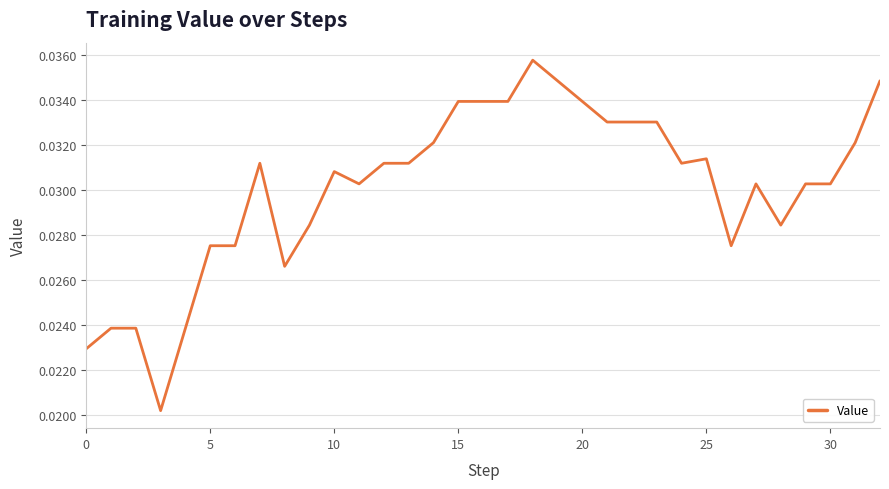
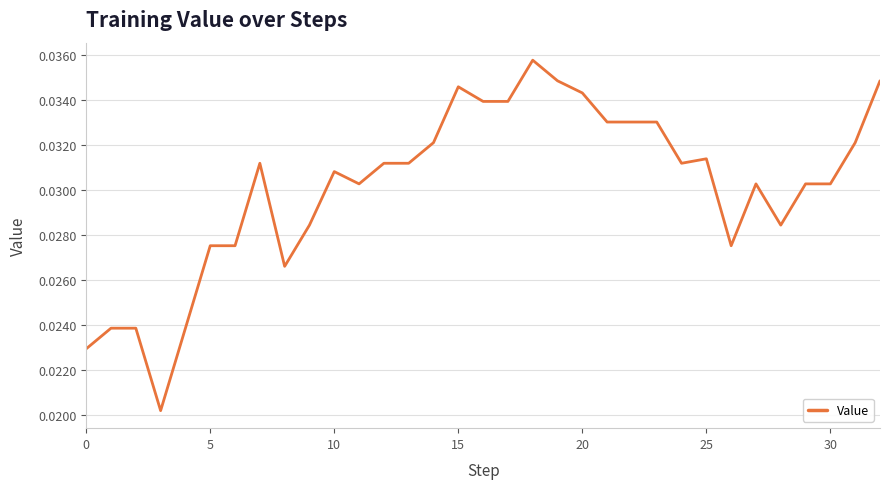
  {
    "0": 0.0229,
    "5": 0.0275,
    "10": 0.0308,
-   "15": 0.0339,
-   "20": 0.0339,
+   "15": 0.0346,
+   "20": 0.0343,
    "25": 0.0314,
    "30": 0.0303
  }
